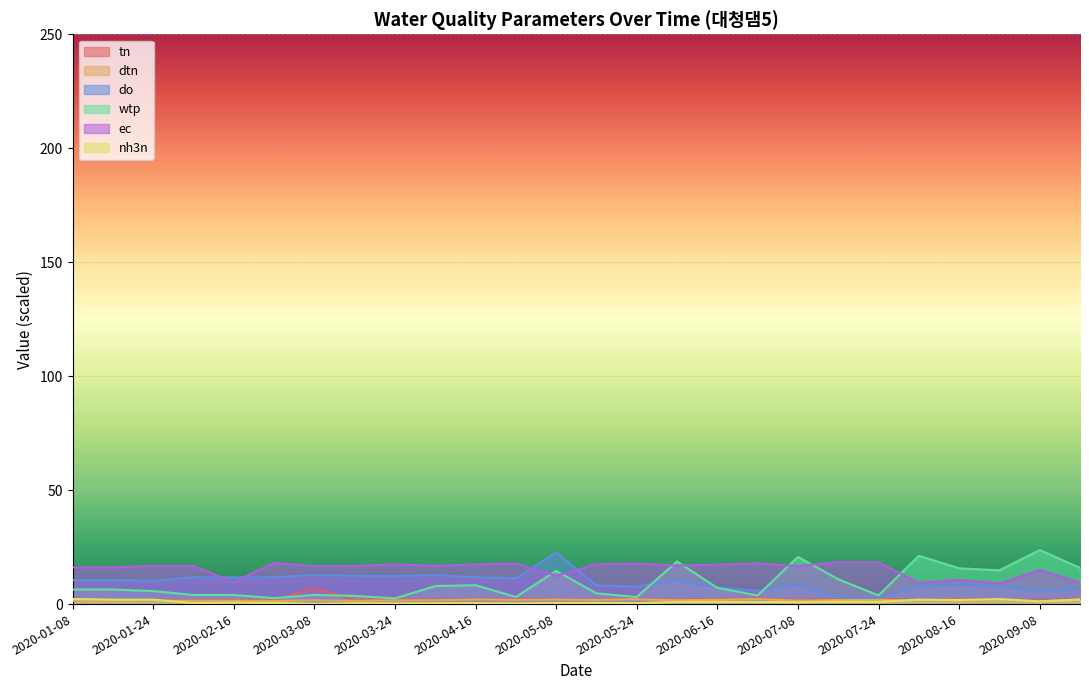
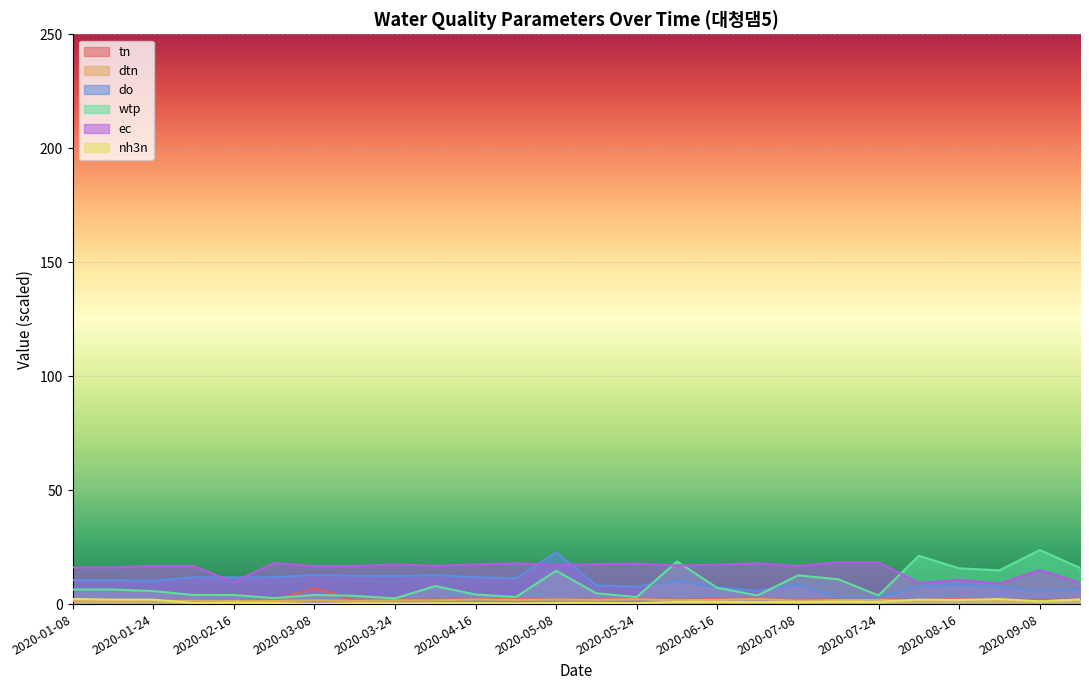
  {
    "tn": {
      "2020-03-08": 7
    },
    "do": {
      "2020-01-08": 11,
      "2020-01-24": 10,
      "2020-02-16": 12,
      "2020-03-08": 13,
      "2020-03-24": 12,
      "2020-04-16": 12,
      "2020-05-08": 23,
      "2020-05-24": 8,
      "2020-07-08": 9,
      "2020-08-16": 8,
      "2020-09-08": 6
    },
    "wtp": {
      "2020-01-08": 6,
      "2020-01-24": 6,
      "2020-02-16": 4,
      "2020-03-08": 4,
-     "2020-04-16": 8,
+     "2020-04-16": 4,
      "2020-05-08": 15,
-     "2020-07-08": 21,
+     "2020-07-08": 13,
      "2020-08-16": 16,
      "2020-09-08": 24
    },
    "ec": {
      "2020-01-08": 16,
      "2020-01-24": 17,
      "2020-02-16": 10,
      "2020-03-08": 17,
      "2020-03-24": 17,
      "2020-04-16": 17,
-     "2020-05-08": 12,
+     "2020-05-08": 17,
      "2020-05-24": 18,
      "2020-06-16": 17,
      "2020-07-08": 17,
      "2020-07-24": 18,
      "2020-08-16": 11,
      "2020-09-08": 15
    }
  }
